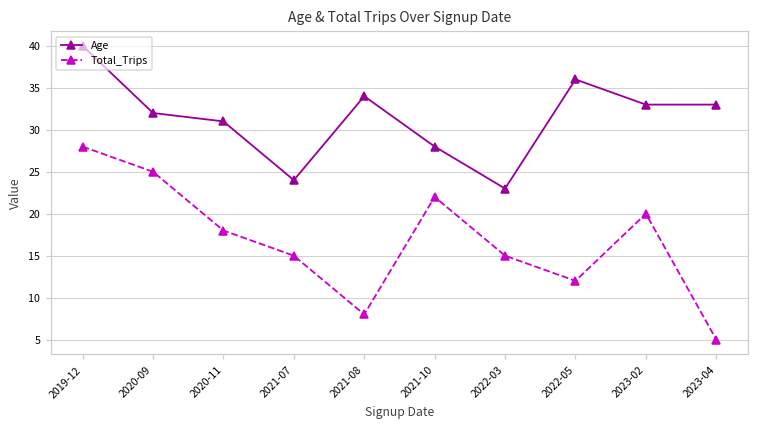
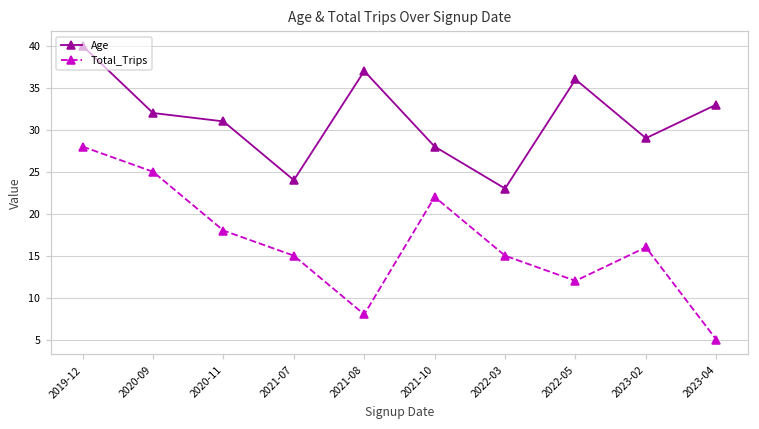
  {
    "Age": {
      "2020-09": 32,
      "2020-11": 31,
      "2021-07": 24,
-     "2021-08": 34,
+     "2021-08": 37,
      "2021-10": 28,
      "2022-03": 23,
      "2022-05": 36,
-     "2023-02": 33,
+     "2023-02": 29,
      "2023-04": 33
    },
    "Total_Trips": {
      "2019-12": 28,
      "2020-09": 25,
      "2020-11": 18,
      "2021-07": 15,
      "2021-08": 8,
      "2021-10": 22,
      "2022-03": 15,
      "2022-05": 12,
-     "2023-02": 20,
+     "2023-02": 16,
      "2023-04": 5
    }
  }
